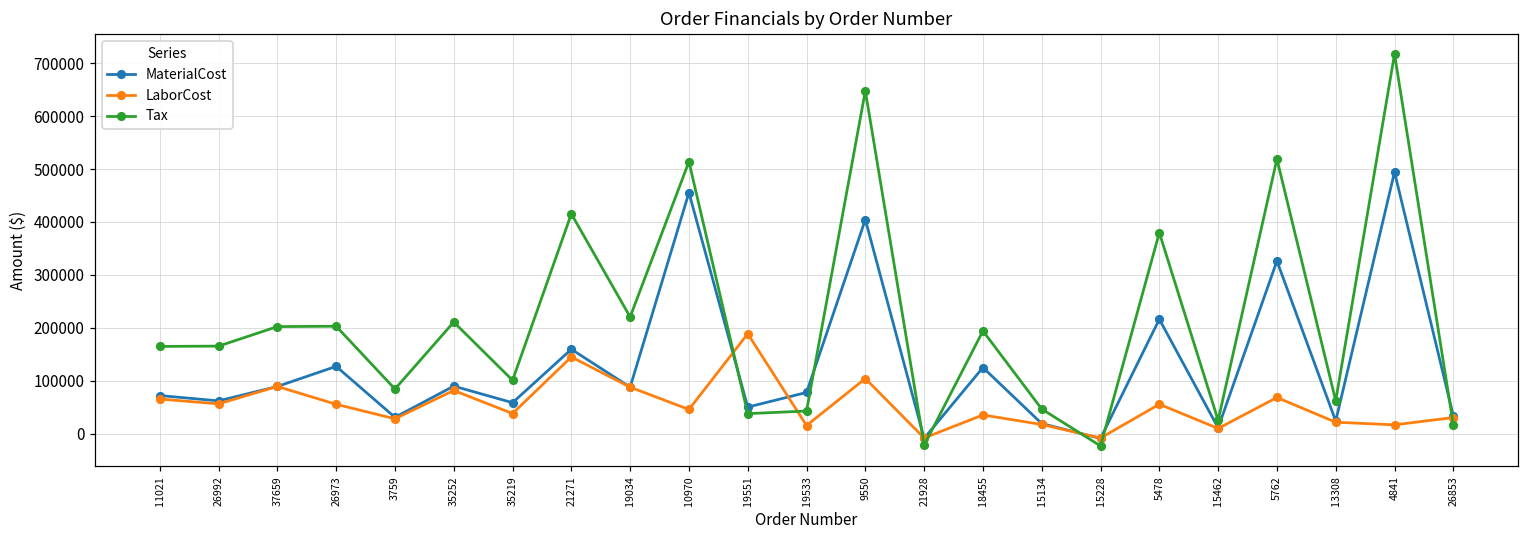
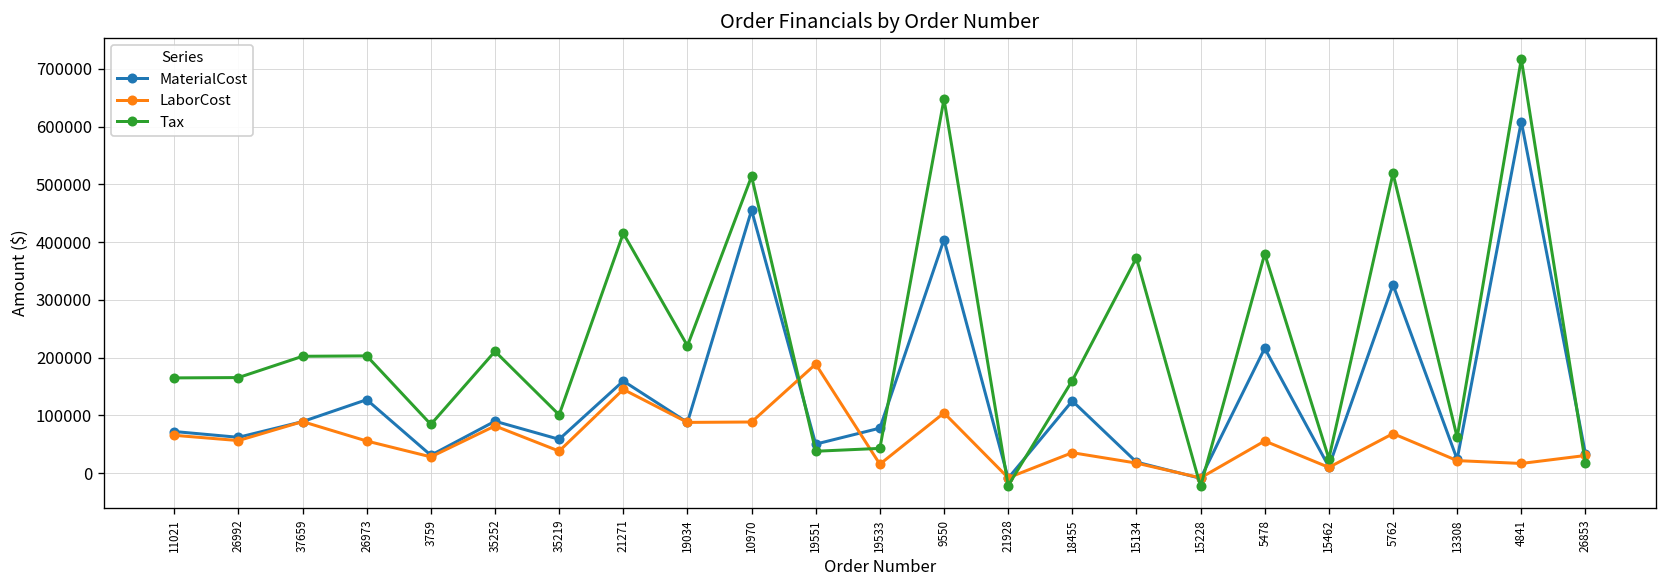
  {
    "MaterialCost": {
      "11021": 70000,
      "26992": 60000,
      "26973": 130000,
      "35252": 90000,
      "35219": 60000,
      "21271": 160000,
      "10970": 460000,
      "19551": 50000,
      "19533": 80000,
      "9550": 400000,
      "18455": 130000,
      "5478": 220000,
      "5762": 330000,
-     "4841": 490000
+     "4841": 610000
    },
    "LaborCost": {
      "11021": 70000,
      "26992": 60000,
      "26973": 60000,
      "35252": 80000,
      "35219": 40000,
      "21271": 150000,
-     "10970": 50000,
+     "10970": 90000,
      "19551": 190000,
      "19533": 20000,
      "9550": 100000,
      "18455": 40000,
      "5478": 60000,
      "5762": 70000,
      "4841": 20000
    },
    "Tax": {
      "11021": 160000,
      "26992": 170000,
      "37659": 200000,
      "26973": 200000,
      "3759": 80000,
      "35252": 210000,
      "35219": 100000,
      "21271": 420000,
      "19034": 220000,
      "10970": 510000,
      "19551": 40000,
      "19533": 40000,
      "9550": 650000,
      "21928": -20000,
-     "18455": 190000,
-     "15134": 50000,
+     "18455": 160000,
+     "15134": 370000,
      "15228": -20000,
      "5478": 380000,
      "15462": 30000,
      "5762": 520000,
      "13308": 60000,
      "4841": 720000,
      "26853": 20000
    }
  }
